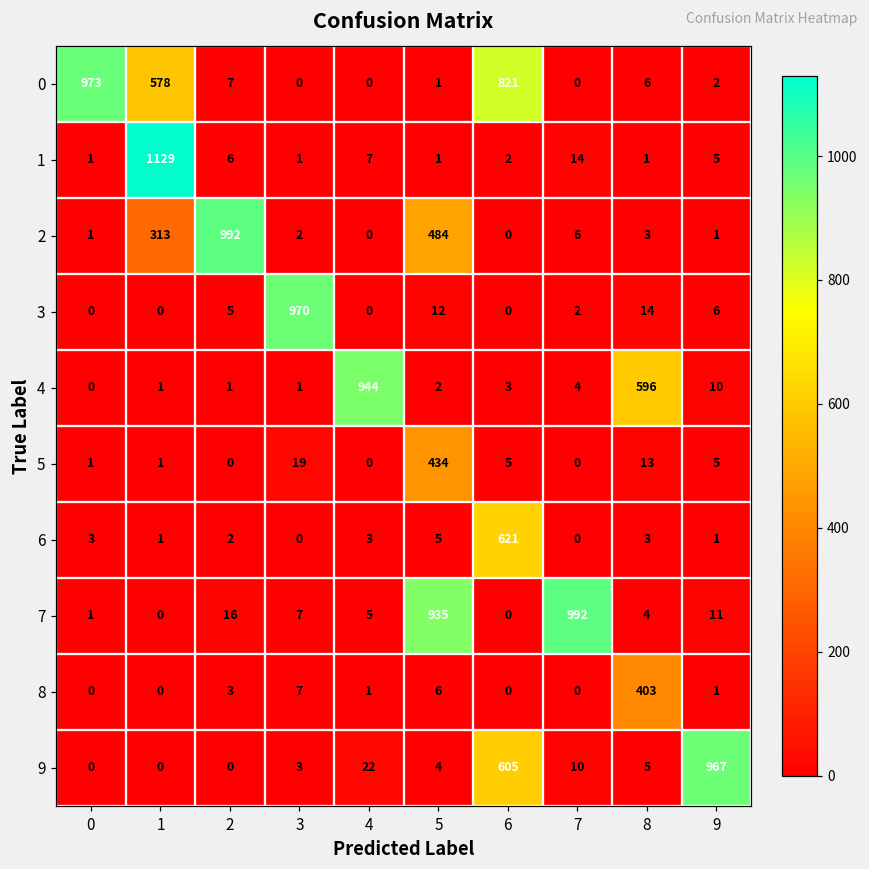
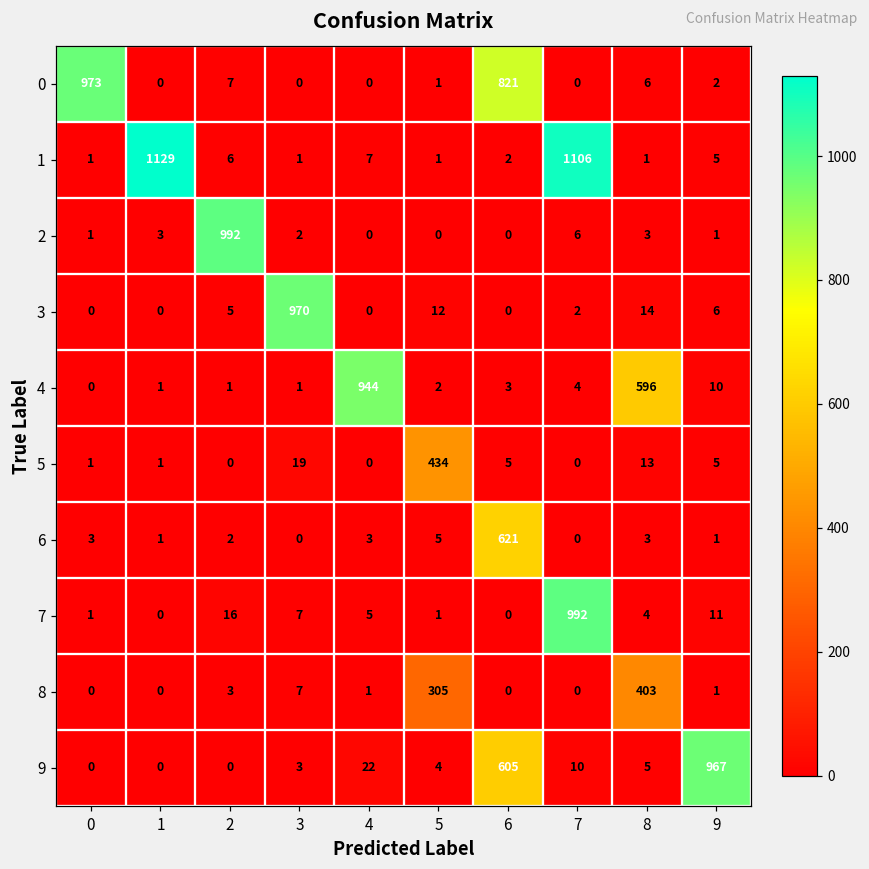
  {
    "0": {
      "0": 973,
-     "1": 578,
+     "1": 0,
      "2": 7,
      "3": 0,
      "4": 0,
      "5": 1,
      "6": 821,
      "7": 0,
      "8": 6,
      "9": 2
    },
    "1": {
      "0": 1,
      "1": 1129,
      "2": 6,
      "3": 1,
      "4": 7,
      "5": 1,
      "6": 2,
-     "7": 14,
+     "7": 1106,
      "8": 1,
      "9": 5
    },
    "2": {
      "0": 1,
-     "1": 313,
+     "1": 3,
      "2": 992,
      "3": 2,
      "4": 0,
-     "5": 484,
+     "5": 0,
      "6": 0,
      "7": 6,
      "8": 3,
      "9": 1
    },
    "3": {
      "0": 0,
      "1": 0,
      "2": 5,
      "3": 970,
      "4": 0,
      "5": 12,
      "6": 0,
      "7": 2,
      "8": 14,
      "9": 6
    },
    "4": {
      "0": 0,
      "1": 1,
      "2": 1,
      "3": 1,
      "4": 944,
      "5": 2,
      "6": 3,
      "7": 4,
      "8": 596,
      "9": 10
    },
    "5": {
      "0": 1,
      "1": 1,
      "2": 0,
      "3": 19,
      "4": 0,
      "5": 434,
      "6": 5,
      "7": 0,
      "8": 13,
      "9": 5
    },
    "6": {
      "0": 3,
      "1": 1,
      "2": 2,
      "3": 0,
      "4": 3,
      "5": 5,
      "6": 621,
      "7": 0,
      "8": 3,
      "9": 1
    },
    "7": {
      "0": 1,
      "1": 0,
      "2": 16,
      "3": 7,
      "4": 5,
-     "5": 935,
+     "5": 1,
      "6": 0,
      "7": 992,
      "8": 4,
      "9": 11
    },
    "8": {
      "0": 0,
      "1": 0,
      "2": 3,
      "3": 7,
      "4": 1,
-     "5": 6,
+     "5": 305,
      "6": 0,
      "7": 0,
      "8": 403,
      "9": 1
    },
    "9": {
      "0": 0,
      "1": 0,
      "2": 0,
      "3": 3,
      "4": 22,
      "5": 4,
      "6": 605,
      "7": 10,
      "8": 5,
      "9": 967
    }
  }
